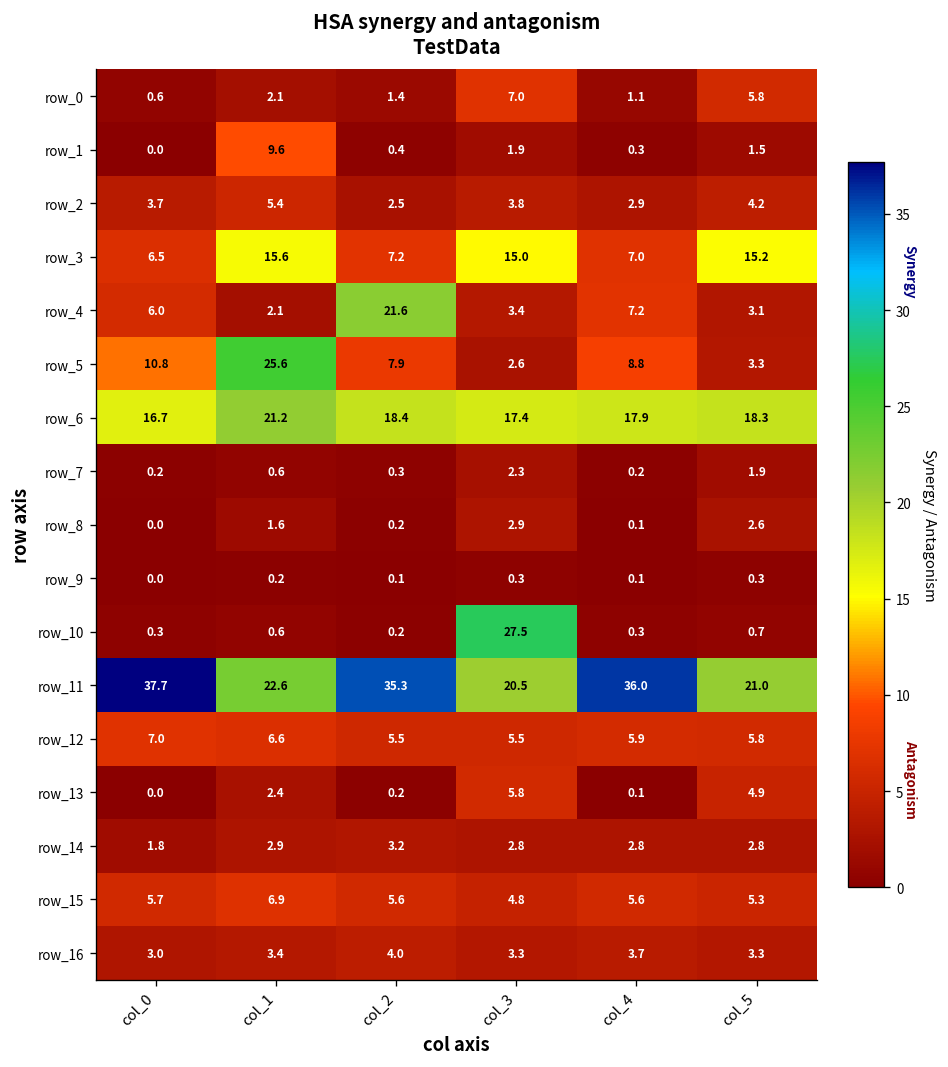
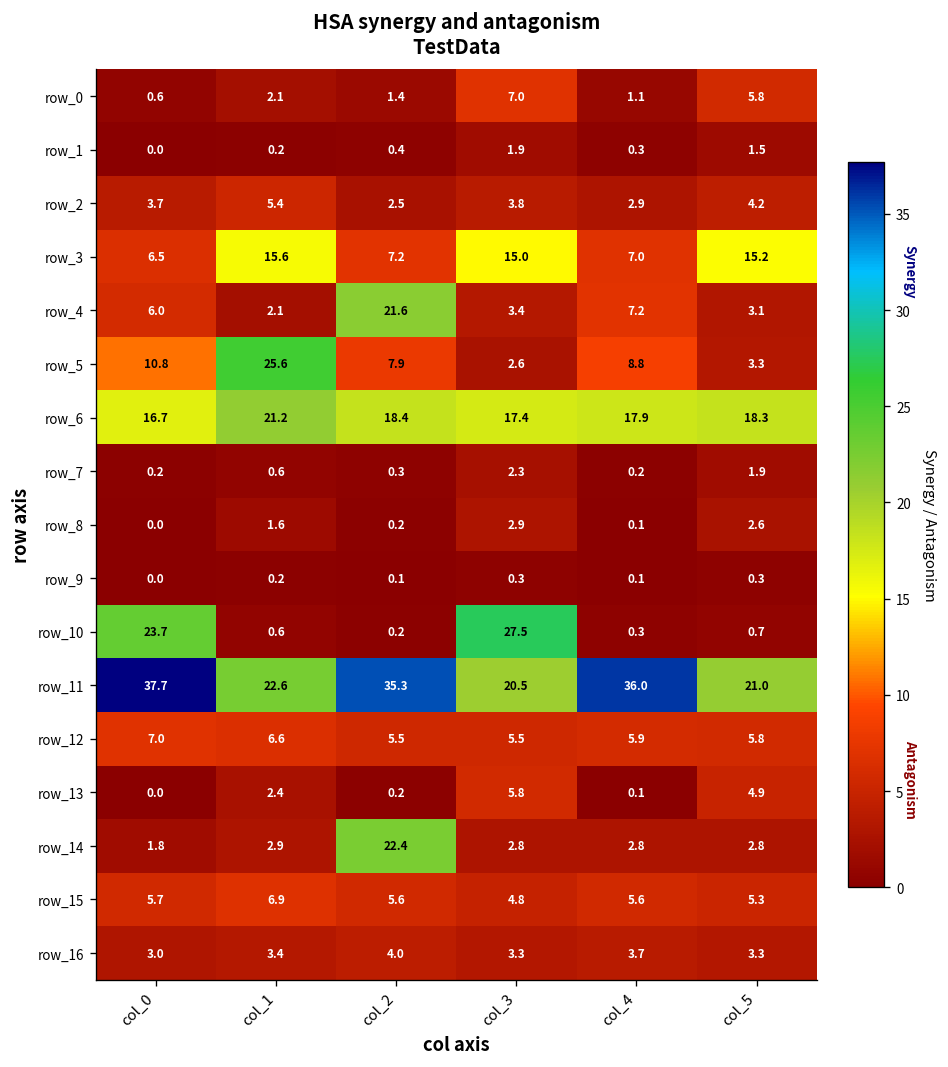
  {
    "row_0": {
      "col_0": 0.6,
      "col_1": 2.1,
      "col_2": 1.4,
      "col_3": 7.0,
      "col_4": 1.1,
      "col_5": 5.8
    },
    "row_1": {
      "col_0": 0.0,
-     "col_1": 9.6,
+     "col_1": 0.2,
      "col_2": 0.4,
      "col_3": 1.9,
      "col_4": 0.3,
      "col_5": 1.5
    },
    "row_2": {
      "col_0": 3.7,
      "col_1": 5.4,
      "col_2": 2.5,
      "col_3": 3.8,
      "col_4": 2.9,
      "col_5": 4.2
    },
    "row_3": {
      "col_0": 6.5,
      "col_1": 15.6,
      "col_2": 7.2,
      "col_3": 15.0,
      "col_4": 7.0,
      "col_5": 15.2
    },
    "row_4": {
      "col_0": 6.0,
      "col_1": 2.1,
      "col_2": 21.6,
      "col_3": 3.4,
      "col_4": 7.2,
      "col_5": 3.1
    },
    "row_5": {
      "col_0": 10.8,
      "col_1": 25.6,
      "col_2": 7.9,
      "col_3": 2.6,
      "col_4": 8.8,
      "col_5": 3.3
    },
    "row_6": {
      "col_0": 16.7,
      "col_1": 21.2,
      "col_2": 18.4,
      "col_3": 17.4,
      "col_4": 17.9,
      "col_5": 18.3
    },
    "row_7": {
      "col_0": 0.2,
      "col_1": 0.6,
      "col_2": 0.3,
      "col_3": 2.3,
      "col_4": 0.2,
      "col_5": 1.9
    },
    "row_8": {
      "col_0": 0.0,
      "col_1": 1.6,
      "col_2": 0.2,
      "col_3": 2.9,
      "col_4": 0.1,
      "col_5": 2.6
    },
    "row_9": {
      "col_0": 0.0,
      "col_1": 0.2,
      "col_2": 0.1,
      "col_3": 0.3,
      "col_4": 0.1,
      "col_5": 0.3
    },
    "row_10": {
-     "col_0": 0.3,
+     "col_0": 23.7,
      "col_1": 0.6,
      "col_2": 0.2,
      "col_3": 27.5,
      "col_4": 0.3,
      "col_5": 0.7
    },
    "row_11": {
      "col_0": 37.7,
      "col_1": 22.6,
      "col_2": 35.3,
      "col_3": 20.5,
      "col_4": 36.0,
      "col_5": 21.0
    },
    "row_12": {
      "col_0": 7.0,
      "col_1": 6.6,
      "col_2": 5.5,
      "col_3": 5.5,
      "col_4": 5.9,
      "col_5": 5.8
    },
    "row_13": {
      "col_0": 0.0,
      "col_1": 2.4,
      "col_2": 0.2,
      "col_3": 5.8,
      "col_4": 0.1,
      "col_5": 4.9
    },
    "row_14": {
      "col_0": 1.8,
      "col_1": 2.9,
-     "col_2": 3.2,
+     "col_2": 22.4,
      "col_3": 2.8,
      "col_4": 2.8,
      "col_5": 2.8
    },
    "row_15": {
      "col_0": 5.7,
      "col_1": 6.9,
      "col_2": 5.6,
      "col_3": 4.8,
      "col_4": 5.6,
      "col_5": 5.3
    },
    "row_16": {
      "col_0": 3.0,
      "col_1": 3.4,
      "col_2": 4.0,
      "col_3": 3.3,
      "col_4": 3.7,
      "col_5": 3.3
    }
  }
